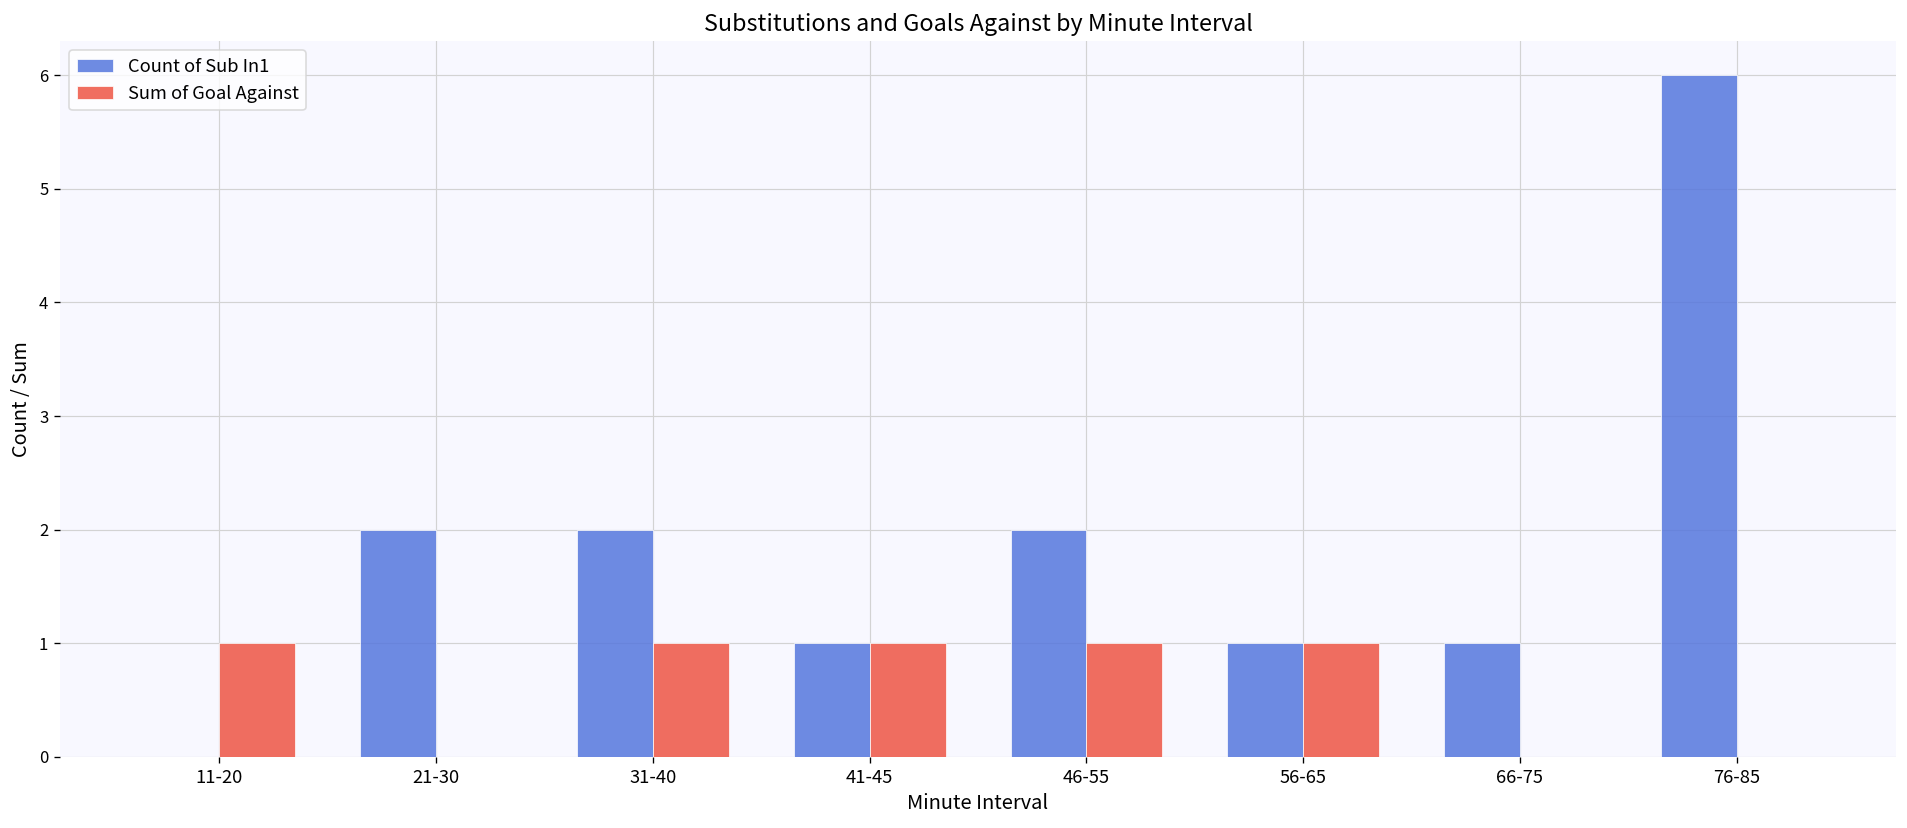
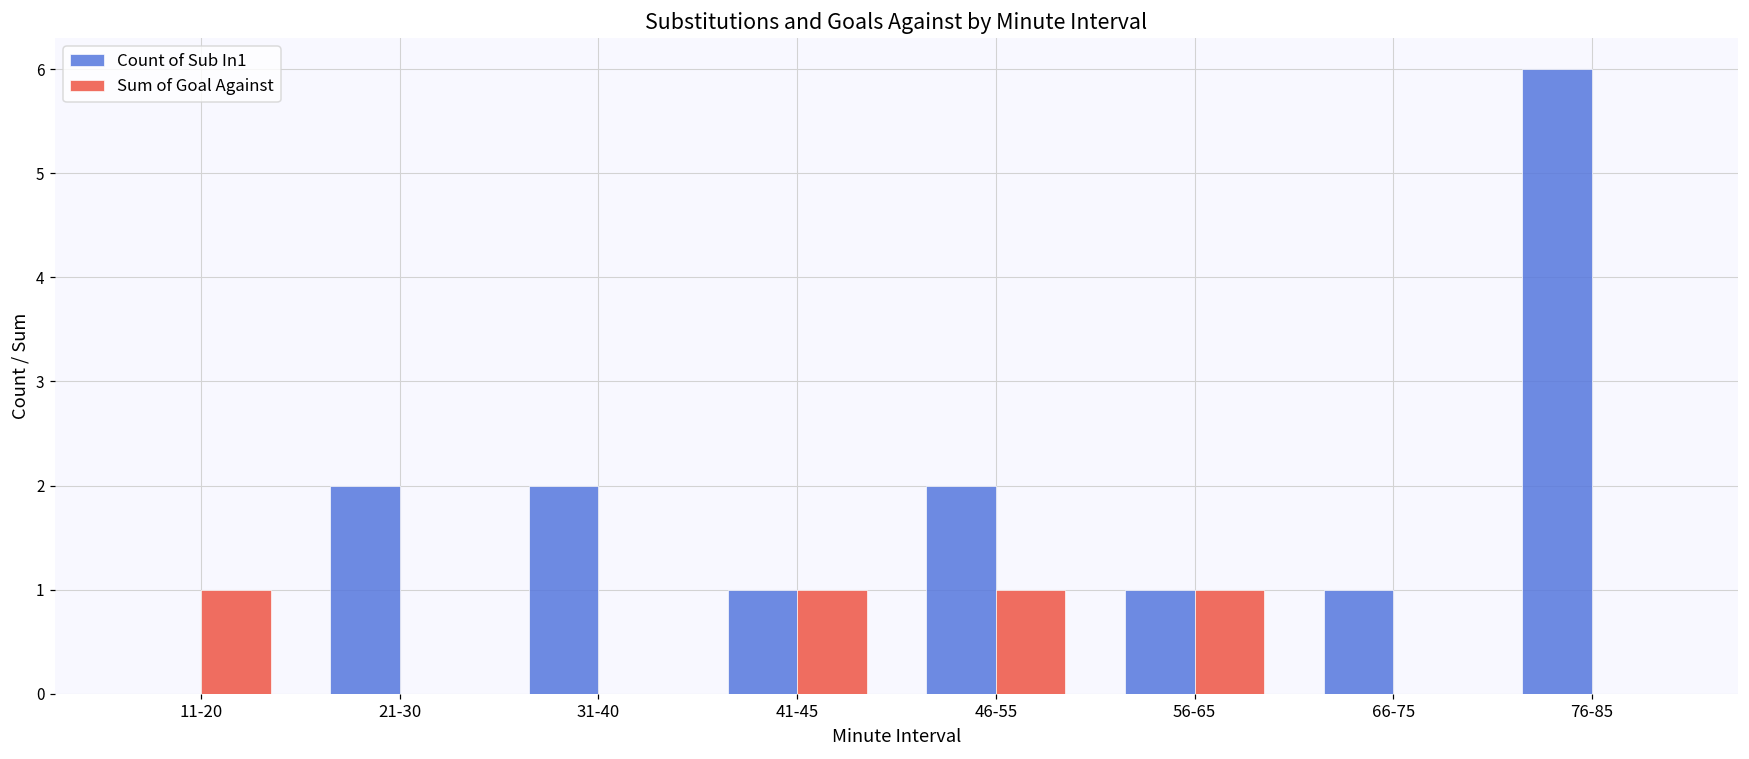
  {
    "Count of Sub In1": {
      "11-20": 0,
      "21-30": 2,
      "31-40": 2,
      "41-45": 1,
      "46-55": 2,
      "56-65": 1,
      "66-75": 1,
      "76-85": 6
    },
    "Sum of Goal Against": {
      "11-20": 1,
      "21-30": 0,
-     "31-40": 1,
+     "31-40": 0,
      "41-45": 1,
      "46-55": 1,
      "56-65": 1,
      "66-75": 0,
      "76-85": 0
    }
  }
